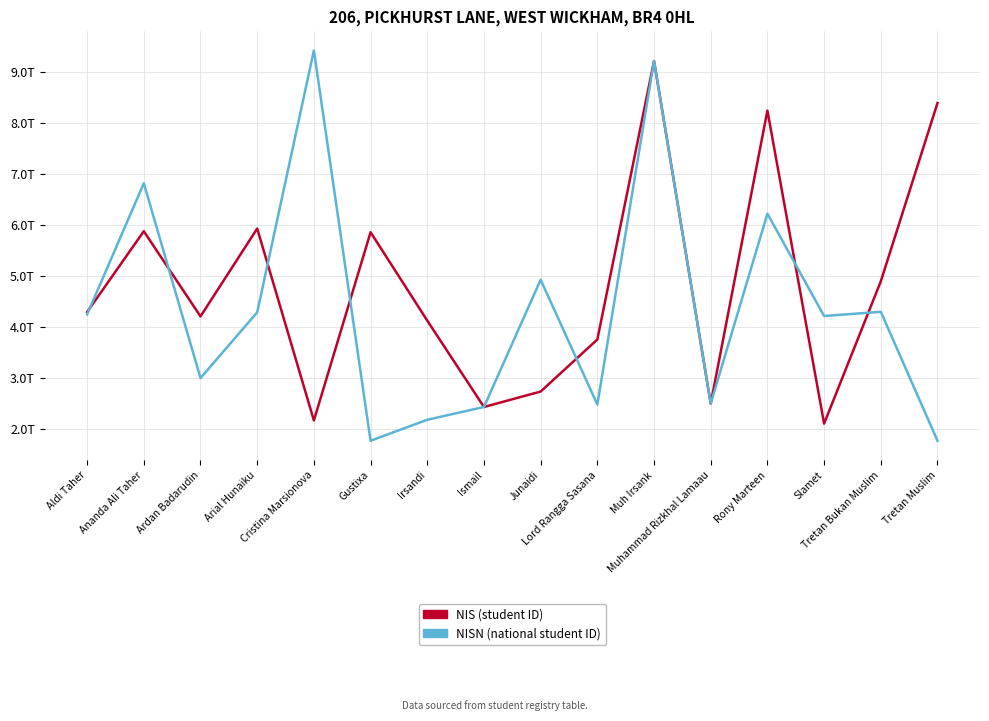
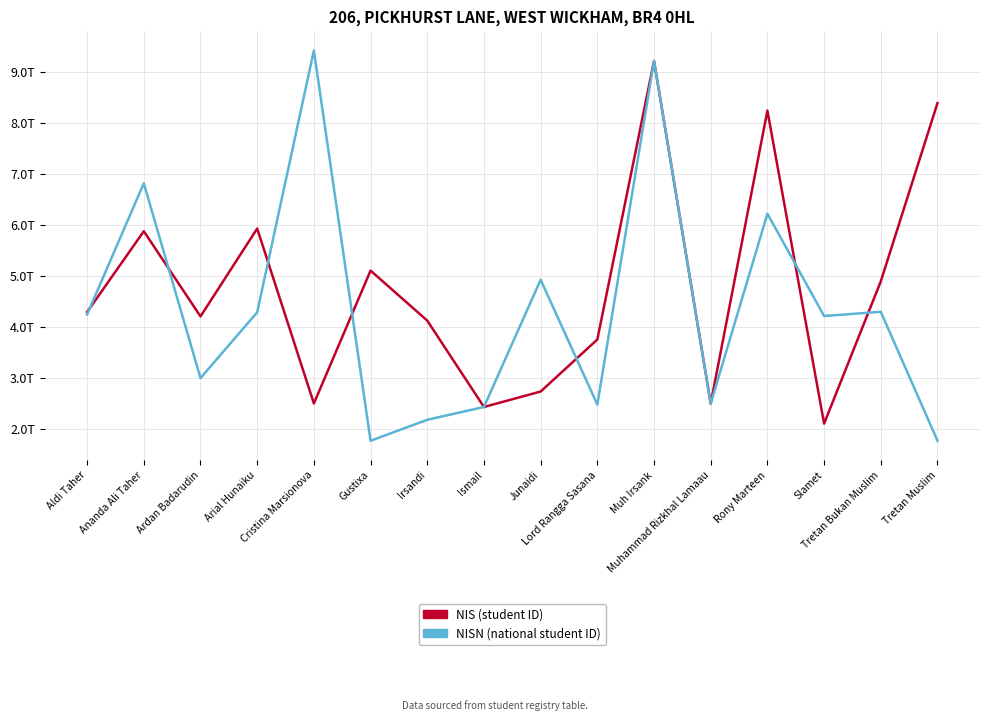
  {
    "NIS (student ID)": {
      "Ananda Ali Taher": "5.9T",
      "Ardan Badarudin": "4.2T",
      "Arial Hunaiku": "5.9T",
-     "Cristina Marsionova": "2.2T",
-     "Gustixa": "5.9T",
+     "Cristina Marsionova": "2.5T",
+     "Gustixa": "5.1T",
      "Irsandi": "4.1T",
      "Junaidi": "2.7T",
      "Lord Rangga Sasana": "3.8T",
      "Rony Marteen": "8.2T",
      "Slamet": "2.1T",
      "Tretan Bukan Muslim": "4.9T",
      "Tretan Muslim": "8.4T"
    },
    "NISN (national student ID)": {
      "Ananda Ali Taher": "6.8T",
      "Ardan Badarudin": "3.0T",
      "Arial Hunaiku": "4.3T",
      "Cristina Marsionova": "9.4T",
      "Gustixa": "1.8T",
      "Irsandi": "2.2T",
      "Junaidi": "4.9T",
      "Lord Rangga Sasana": "2.5T",
      "Rony Marteen": "6.2T",
      "Slamet": "4.2T",
      "Tretan Bukan Muslim": "4.3T",
      "Tretan Muslim": "1.8T"
    }
  }
